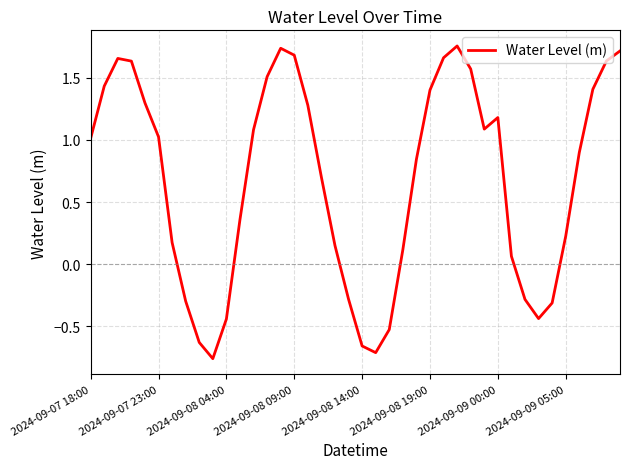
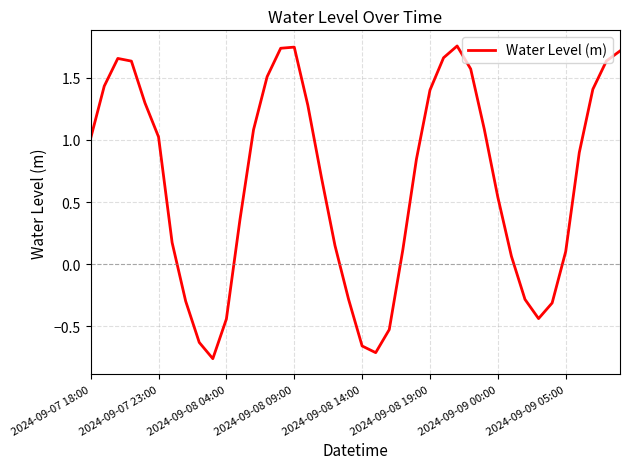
  {
    "2024-09-07 18:00": 1.01,
    "2024-09-07 23:00": 1.02,
    "2024-09-08 04:00": -0.44,
-   "2024-09-08 09:00": 1.68,
+   "2024-09-08 09:00": 1.75,
    "2024-09-08 14:00": -0.66,
    "2024-09-08 19:00": 1.40,
-   "2024-09-09 00:00": 1.18,
-   "2024-09-09 05:00": 0.22
+   "2024-09-09 00:00": 0.54,
+   "2024-09-09 05:00": 0.10
  }
